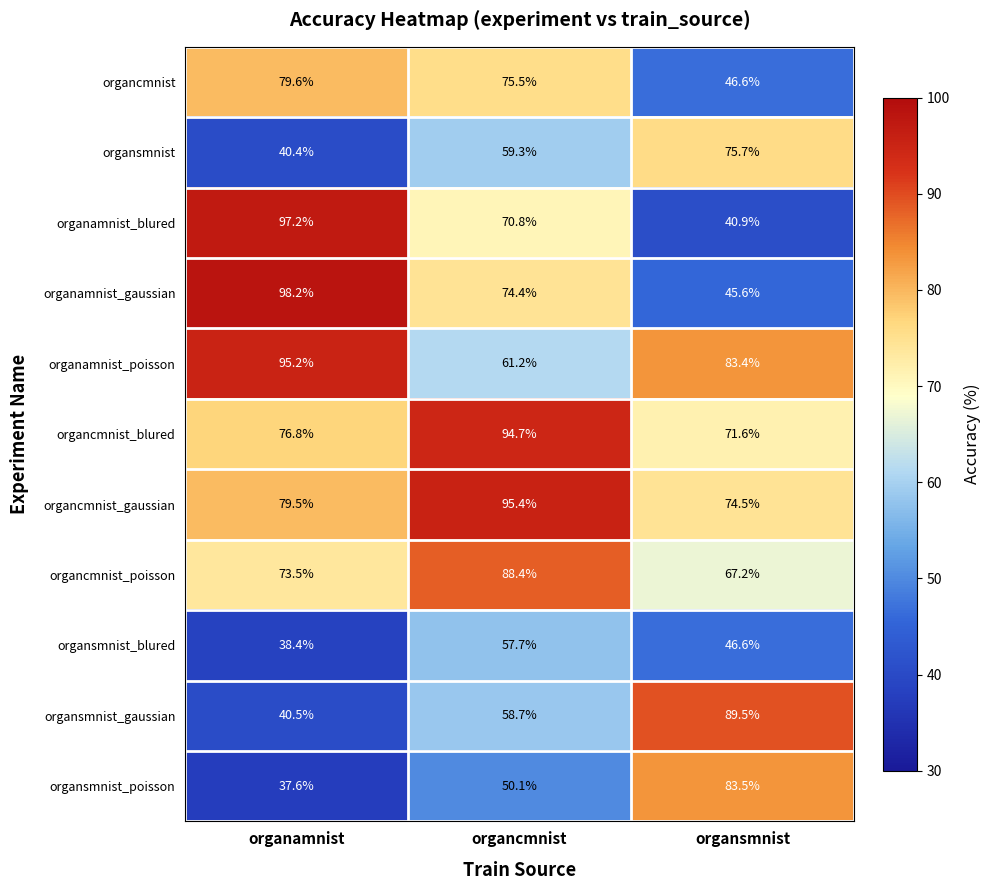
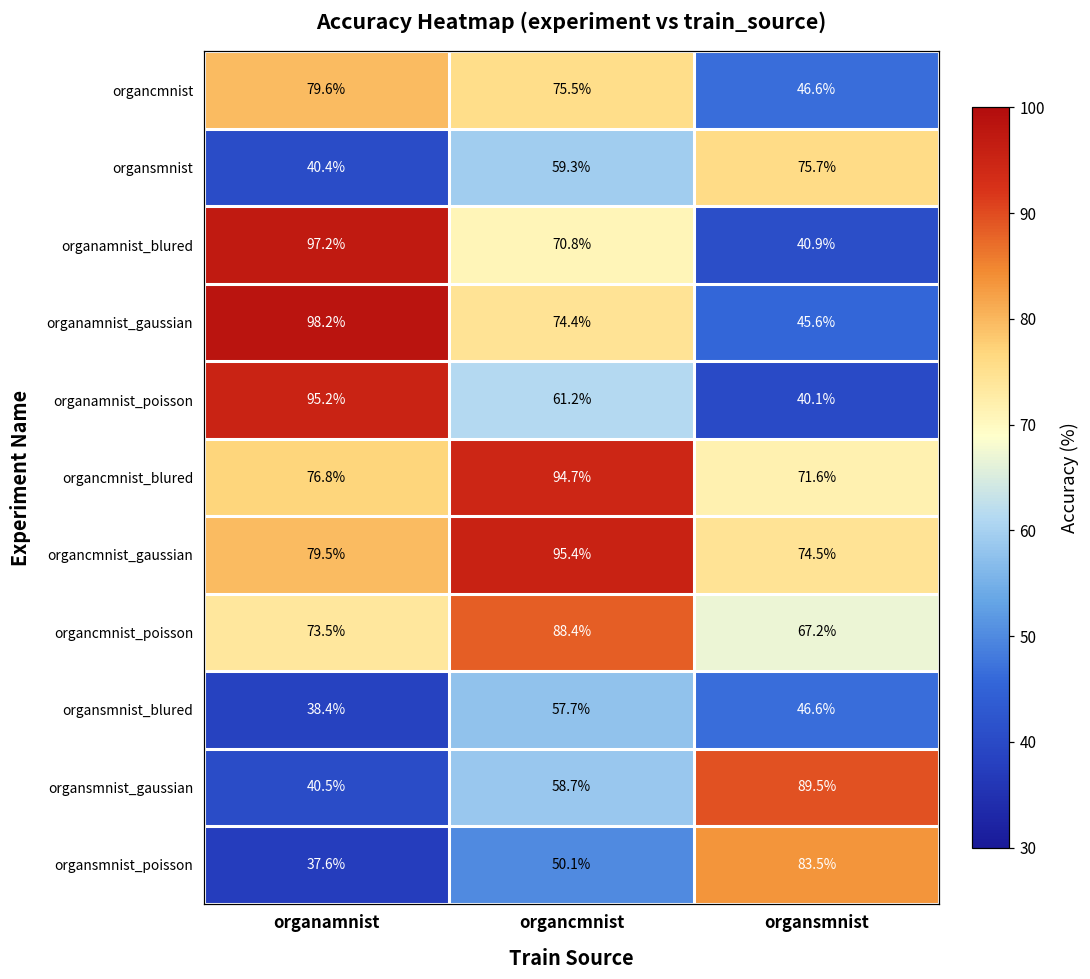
  {
    "organcmnist": {
      "organamnist": "79.6%",
      "organcmnist": "75.5%",
      "organsmnist": "46.6%"
    },
    "organsmnist": {
      "organamnist": "40.4%",
      "organcmnist": "59.3%",
      "organsmnist": "75.7%"
    },
    "organamnist_blured": {
      "organamnist": "97.2%",
      "organcmnist": "70.8%",
      "organsmnist": "40.9%"
    },
    "organamnist_gaussian": {
      "organamnist": "98.2%",
      "organcmnist": "74.4%",
      "organsmnist": "45.6%"
    },
    "organamnist_poisson": {
      "organamnist": "95.2%",
      "organcmnist": "61.2%",
-     "organsmnist": "83.4%"
+     "organsmnist": "40.1%"
    },
    "organcmnist_blured": {
      "organamnist": "76.8%",
      "organcmnist": "94.7%",
      "organsmnist": "71.6%"
    },
    "organcmnist_gaussian": {
      "organamnist": "79.5%",
      "organcmnist": "95.4%",
      "organsmnist": "74.5%"
    },
    "organcmnist_poisson": {
      "organamnist": "73.5%",
      "organcmnist": "88.4%",
      "organsmnist": "67.2%"
    },
    "organsmnist_blured": {
      "organamnist": "38.4%",
      "organcmnist": "57.7%",
      "organsmnist": "46.6%"
    },
    "organsmnist_gaussian": {
      "organamnist": "40.5%",
      "organcmnist": "58.7%",
      "organsmnist": "89.5%"
    },
    "organsmnist_poisson": {
      "organamnist": "37.6%",
      "organcmnist": "50.1%",
      "organsmnist": "83.5%"
    }
  }
